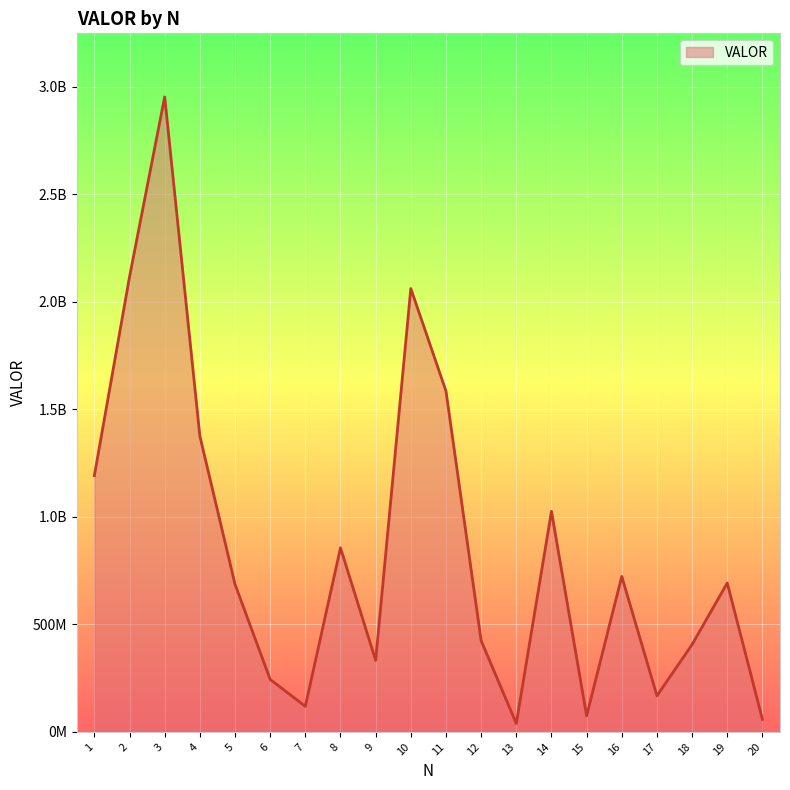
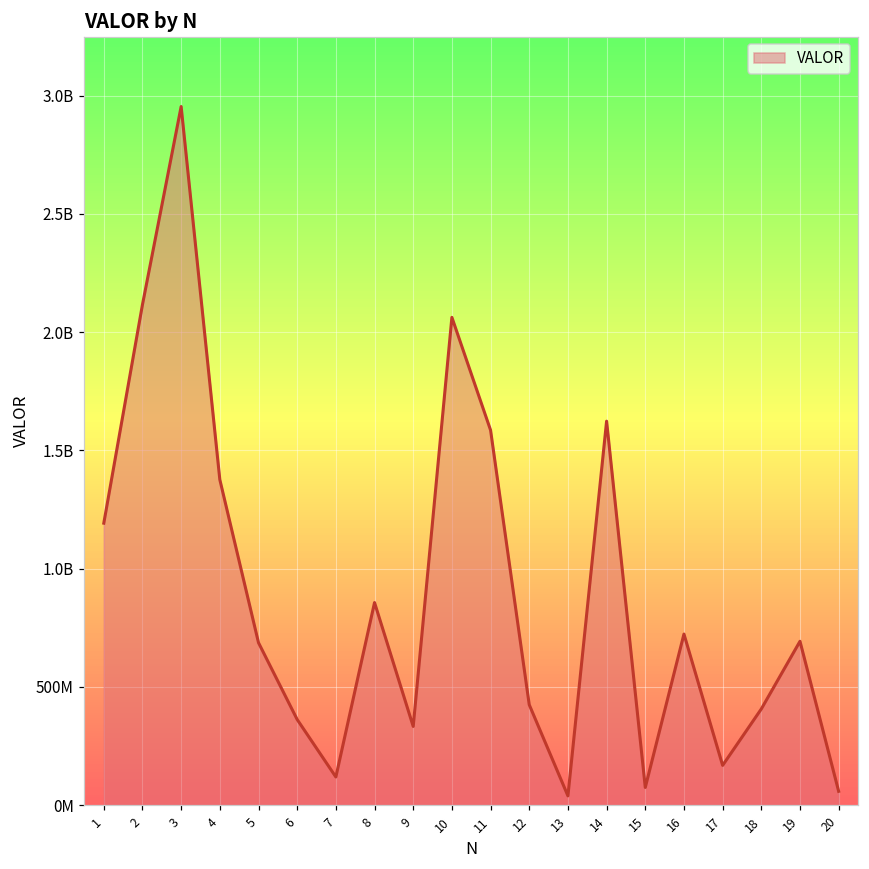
  {
    "1": 1190000000,
    "2": 2120000000,
    "3": 2950000000,
    "4": 1380000000,
    "5": 690000000,
-   "6": 240000000,
+   "6": 360000000,
    "7": 120000000,
    "8": 860000000,
    "9": 330000000,
    "10": 2060000000,
    "11": 1590000000,
    "12": 420000000,
    "13": 40000000,
-   "14": 1030000000,
+   "14": 1620000000,
    "15": 70000000,
    "16": 720000000,
    "17": 170000000,
    "18": 410000000,
    "19": 690000000,
    "20": 60000000
  }
